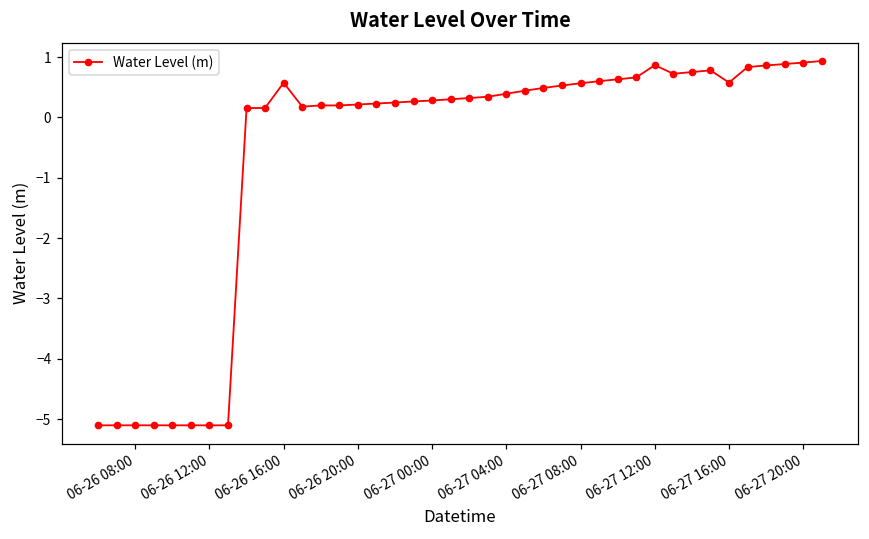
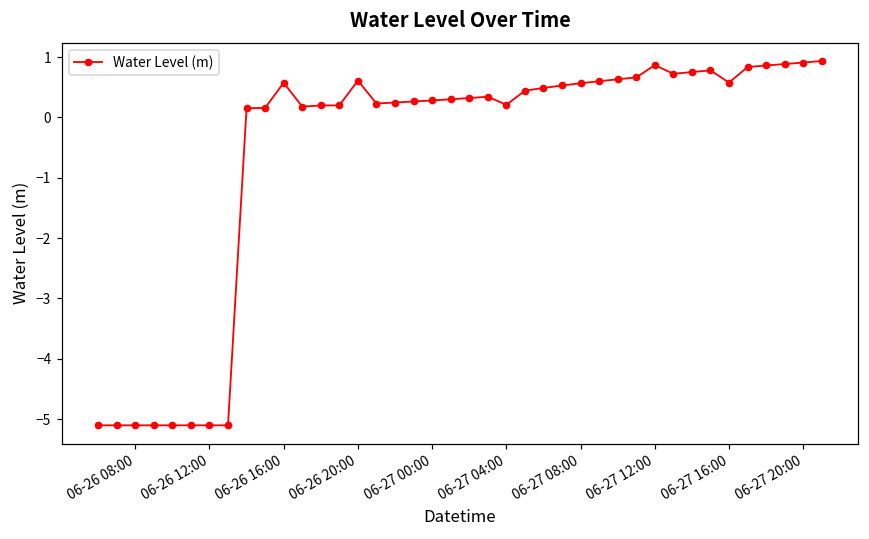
  {
    "06-26 08:00": -5.1,
    "06-26 12:00": -5.1,
    "06-26 16:00": 0.6,
-   "06-26 20:00": 0.2,
+   "06-26 20:00": 0.6,
    "06-27 00:00": 0.3,
-   "06-27 04:00": 0.4,
+   "06-27 04:00": 0.2,
    "06-27 08:00": 0.6,
    "06-27 12:00": 0.9,
    "06-27 16:00": 0.6,
    "06-27 20:00": 0.9
  }
